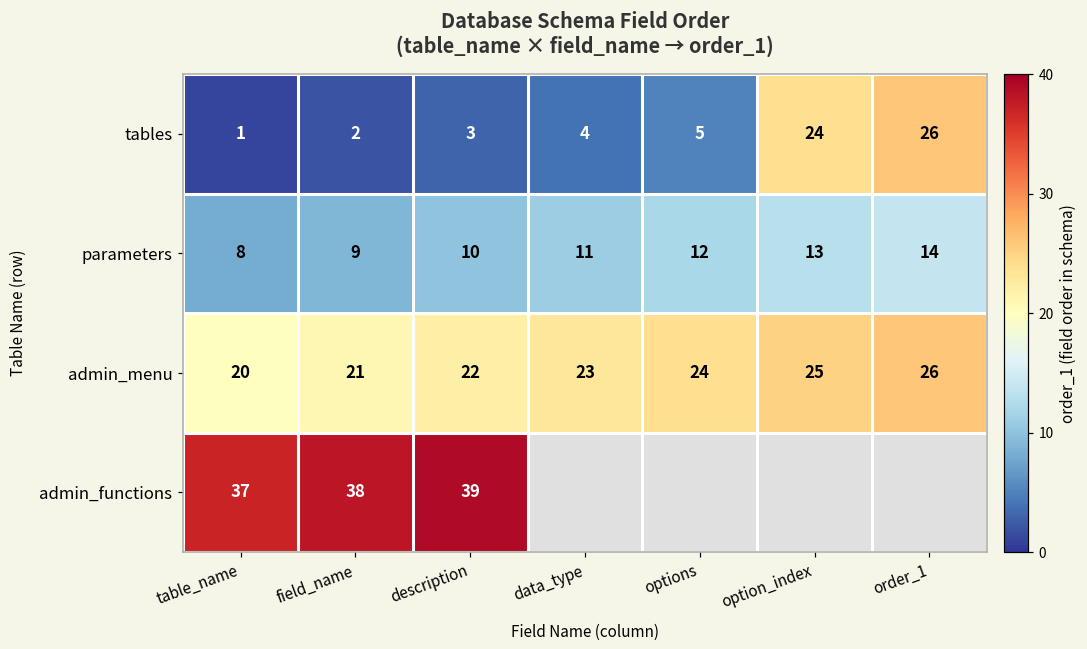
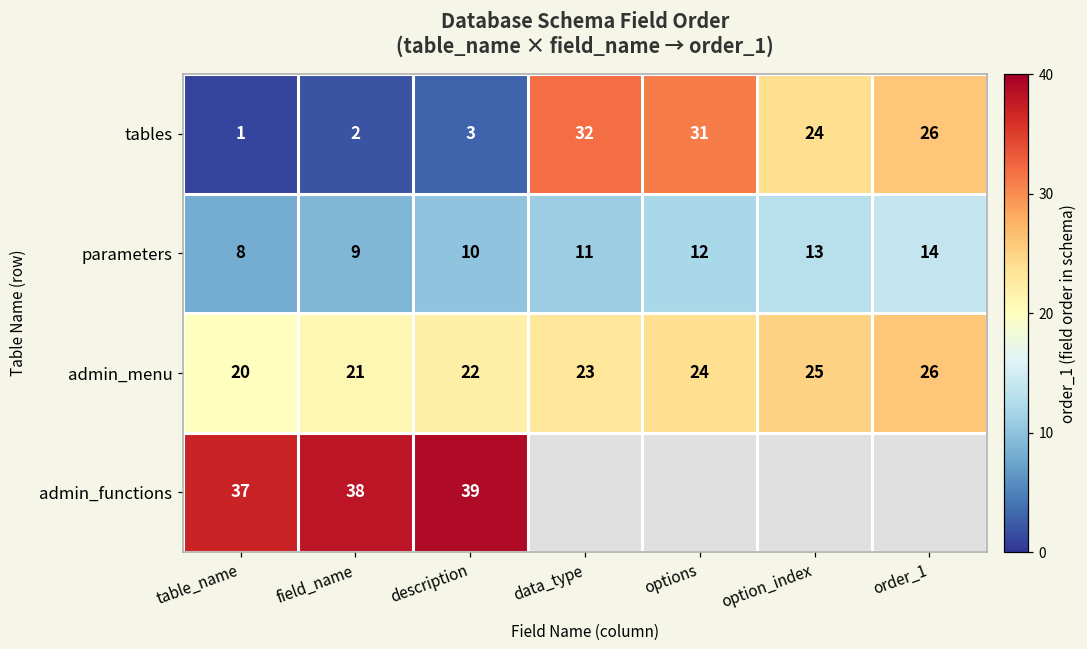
  {
    "tables": {
      "table_name": 1,
      "field_name": 2,
      "description": 3,
-     "data_type": 4,
-     "options": 5,
+     "data_type": 32,
+     "options": 31,
      "option_index": 24,
      "order_1": 26
    },
    "parameters": {
      "table_name": 8,
      "field_name": 9,
      "description": 10,
      "data_type": 11,
      "options": 12,
      "option_index": 13,
      "order_1": 14
    },
    "admin_menu": {
      "table_name": 20,
      "field_name": 21,
      "description": 22,
      "data_type": 23,
      "options": 24,
      "option_index": 25,
      "order_1": 26
    },
    "admin_functions": {
      "table_name": 37,
      "field_name": 38,
      "description": 39
    }
  }
